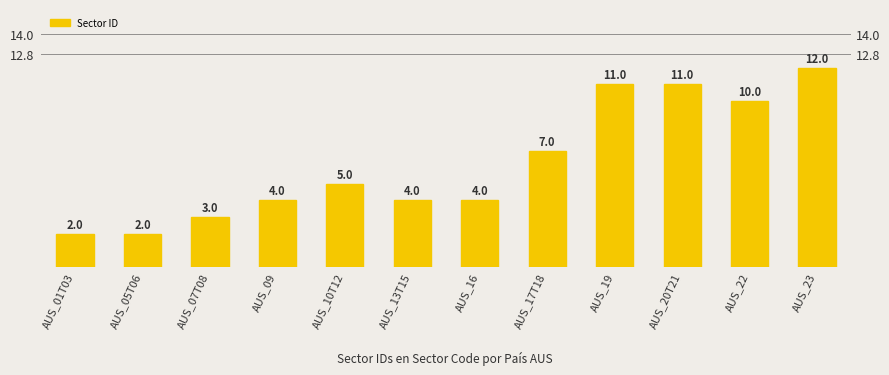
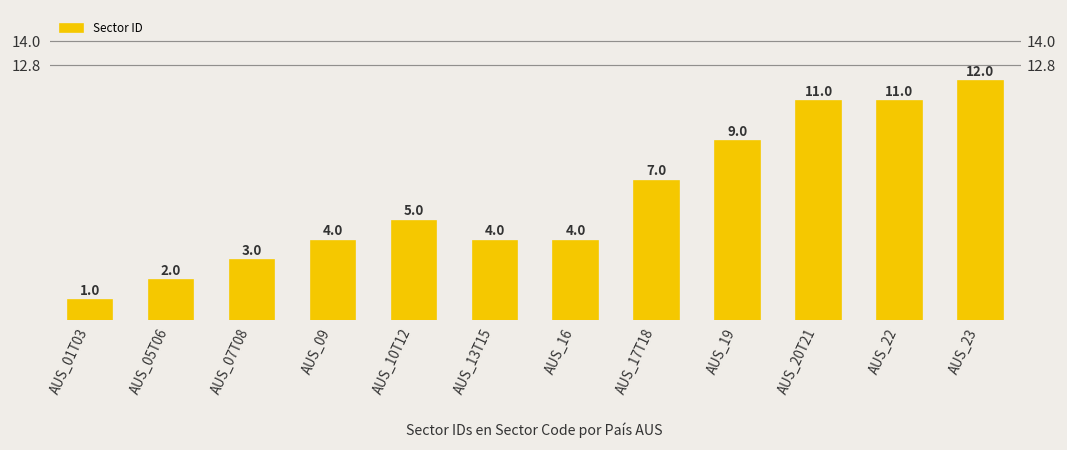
  {
-   "AUS_01T03": 2.0,
+   "AUS_01T03": 1.0,
    "AUS_05T06": 2.0,
    "AUS_07T08": 3.0,
    "AUS_09": 4.0,
    "AUS_10T12": 5.0,
    "AUS_13T15": 4.0,
    "AUS_16": 4.0,
    "AUS_17T18": 7.0,
-   "AUS_19": 11.0,
+   "AUS_19": 9.0,
    "AUS_20T21": 11.0,
-   "AUS_22": 10.0,
+   "AUS_22": 11.0,
    "AUS_23": 12.0
  }
